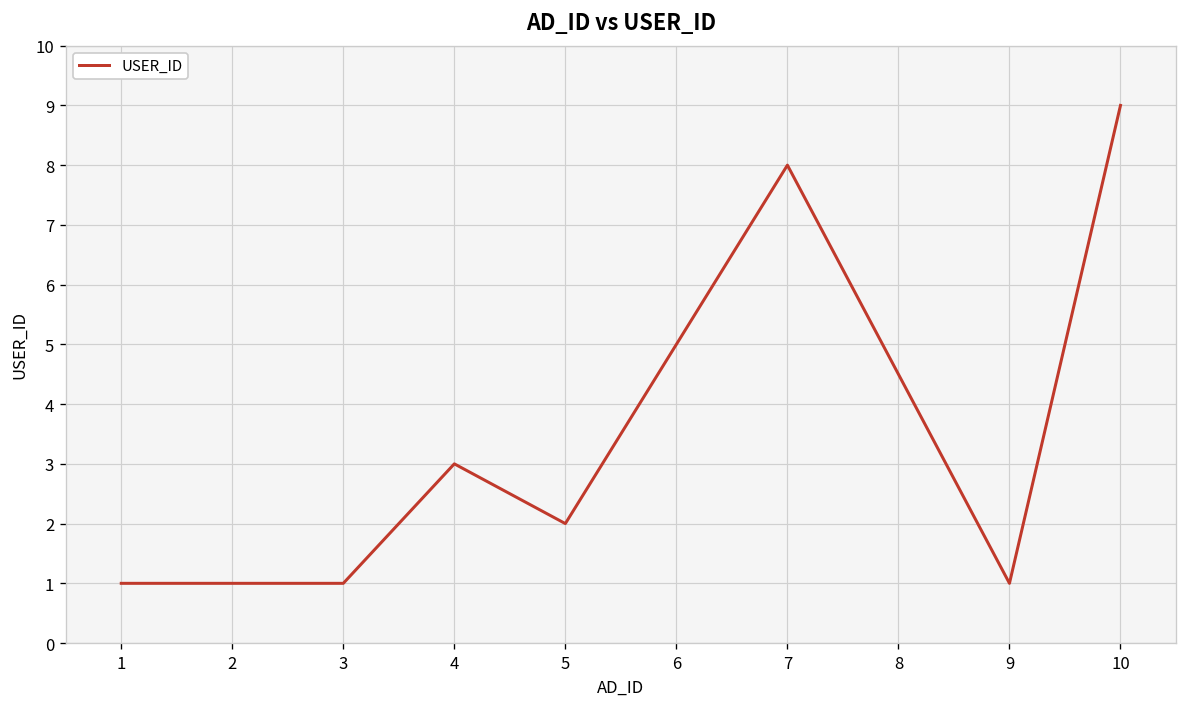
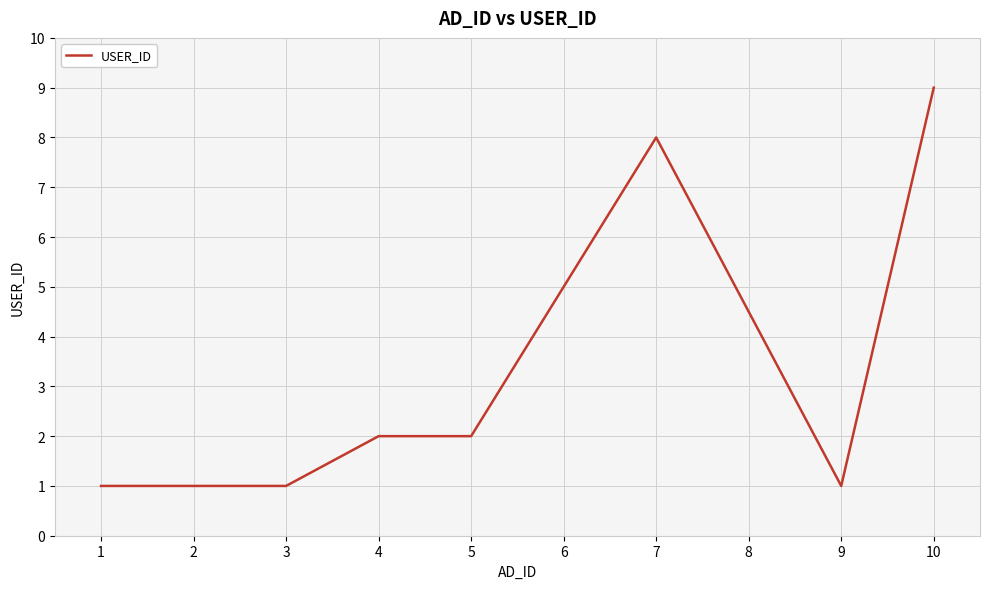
  {
    "1": 1,
    "2": 1,
    "3": 1,
-   "4": 3,
+   "4": 2,
    "5": 2,
    "6": 5,
    "7": 8,
    "9": 1,
    "10": 9
  }
